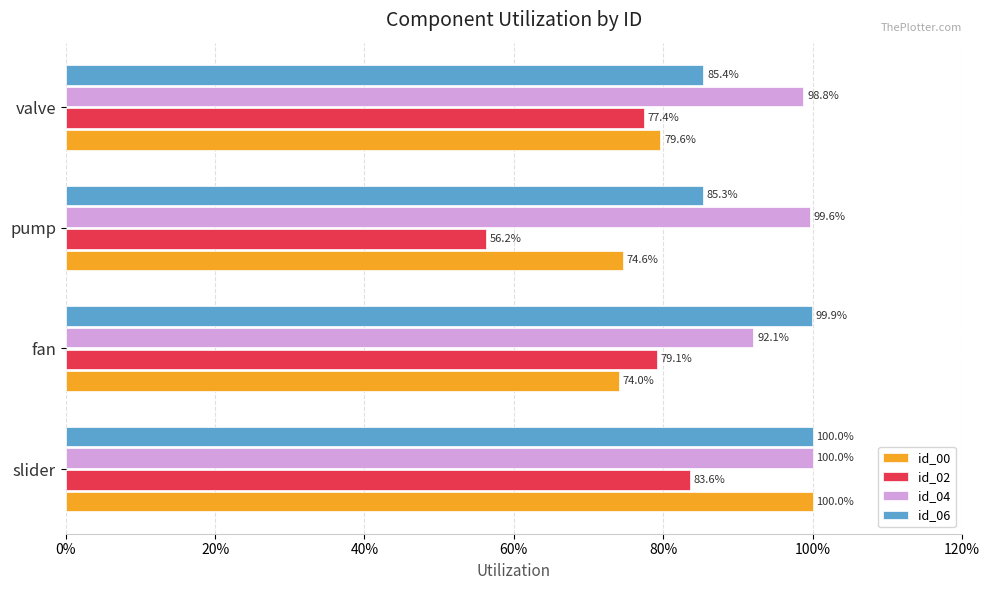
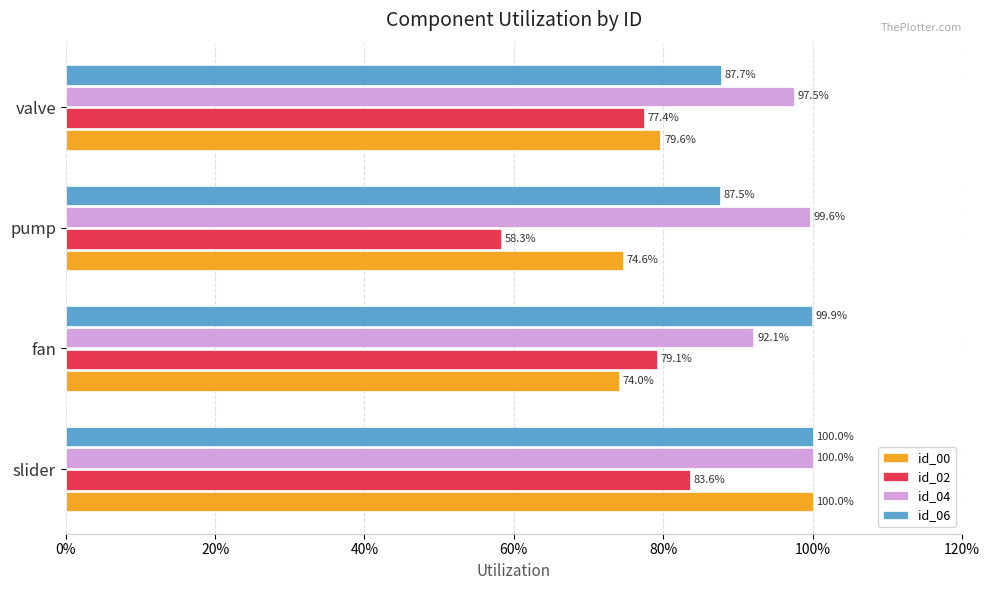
  {
    "id_00": {
      "valve": "79.6%",
      "pump": "74.6%",
      "fan": "74.0%",
      "slider": "100.0%"
    },
    "id_02": {
      "valve": "77.4%",
-     "pump": "56.2%",
+     "pump": "58.3%",
      "fan": "79.1%",
      "slider": "83.6%"
    },
    "id_04": {
-     "valve": "98.8%",
+     "valve": "97.5%",
      "pump": "99.6%",
      "fan": "92.1%",
      "slider": "100.0%"
    },
    "id_06": {
-     "valve": "85.4%",
-     "pump": "85.3%",
+     "valve": "87.7%",
+     "pump": "87.5%",
      "fan": "99.9%",
      "slider": "100.0%"
    }
  }
